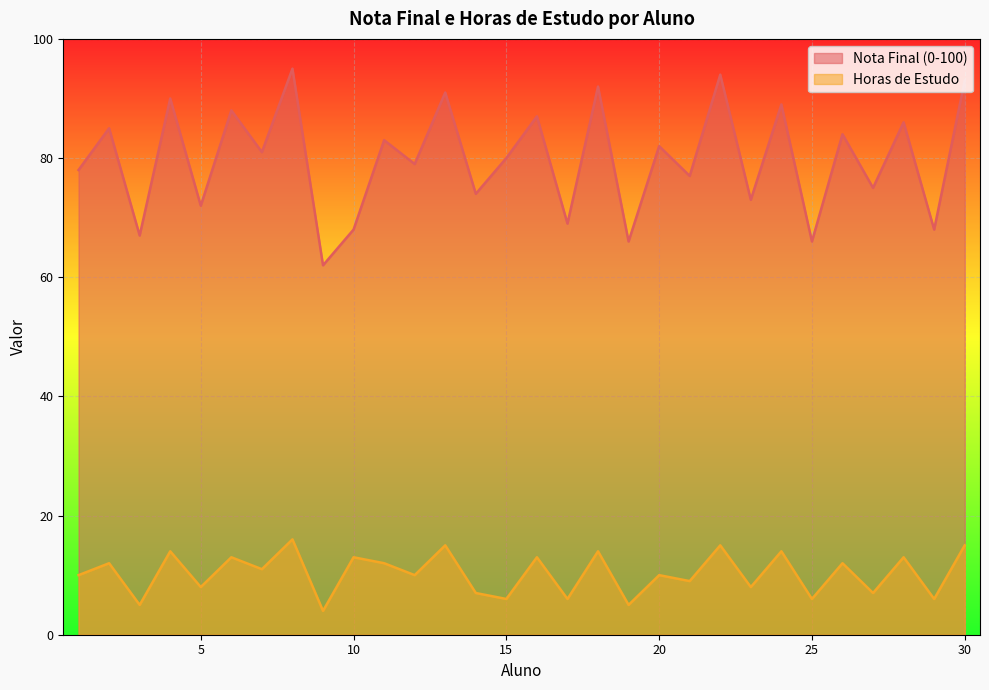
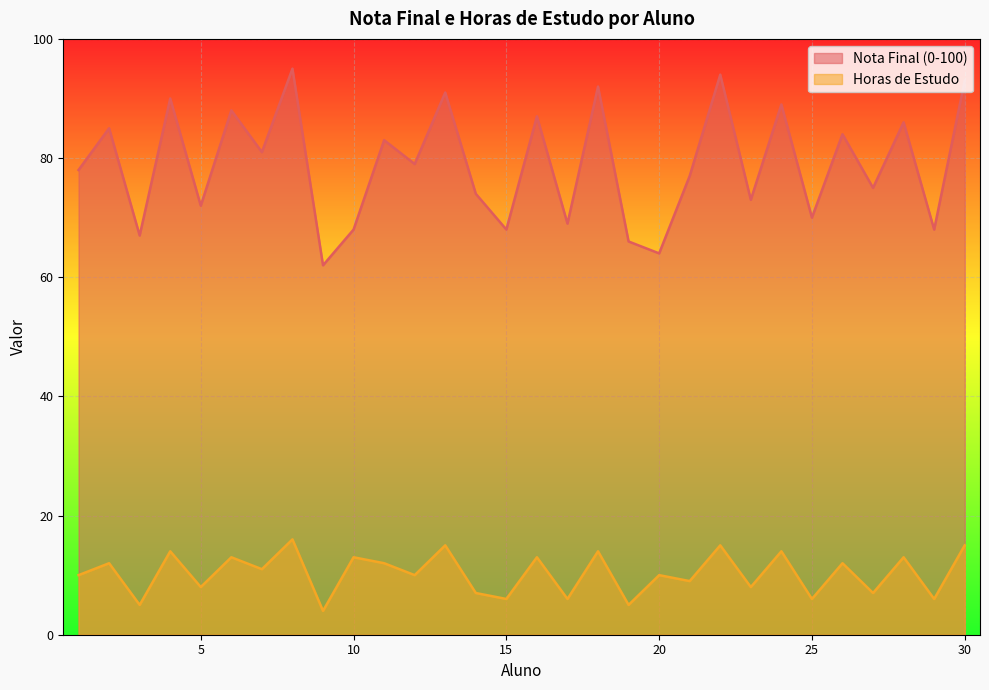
  {
    "Nota Final (0-100)": {
      "5": 72,
      "10": 68,
-     "15": 80,
-     "20": 82,
-     "25": 66
+     "15": 68,
+     "20": 64,
+     "25": 70
    },
    "Horas de Estudo": {
      "5": 8,
      "10": 13,
      "15": 6,
      "20": 10,
      "25": 6,
      "30": 15
    }
  }
